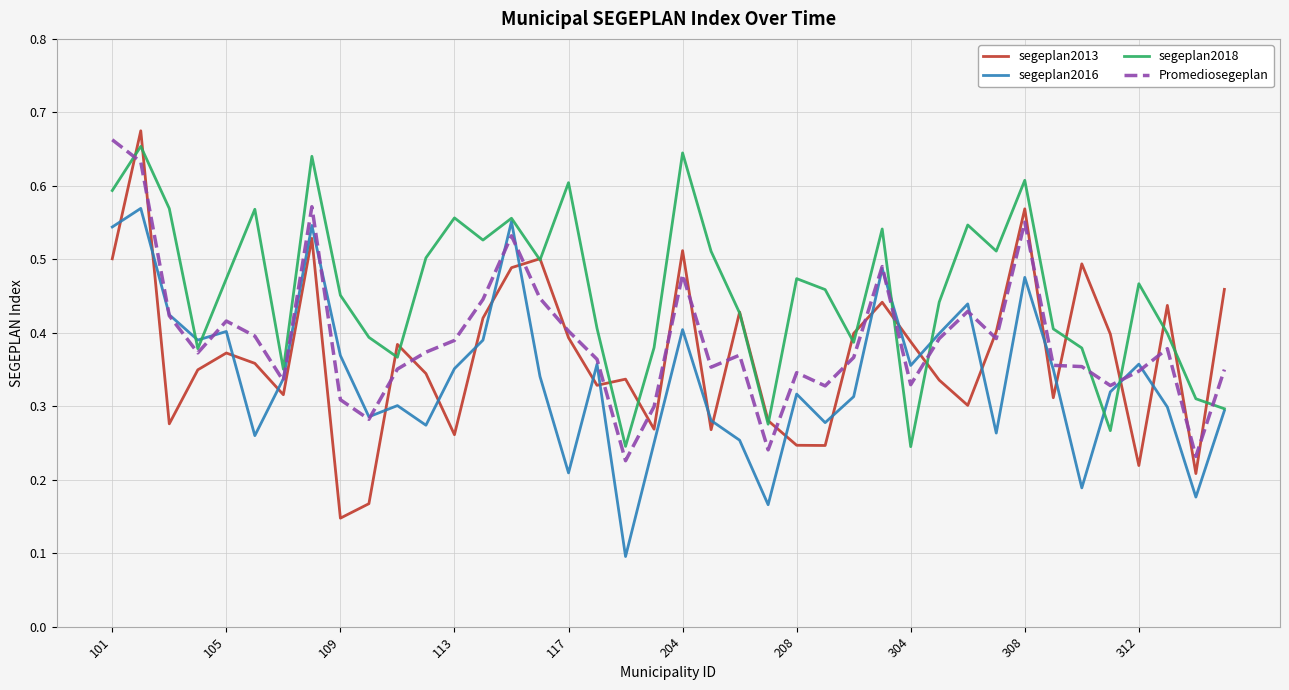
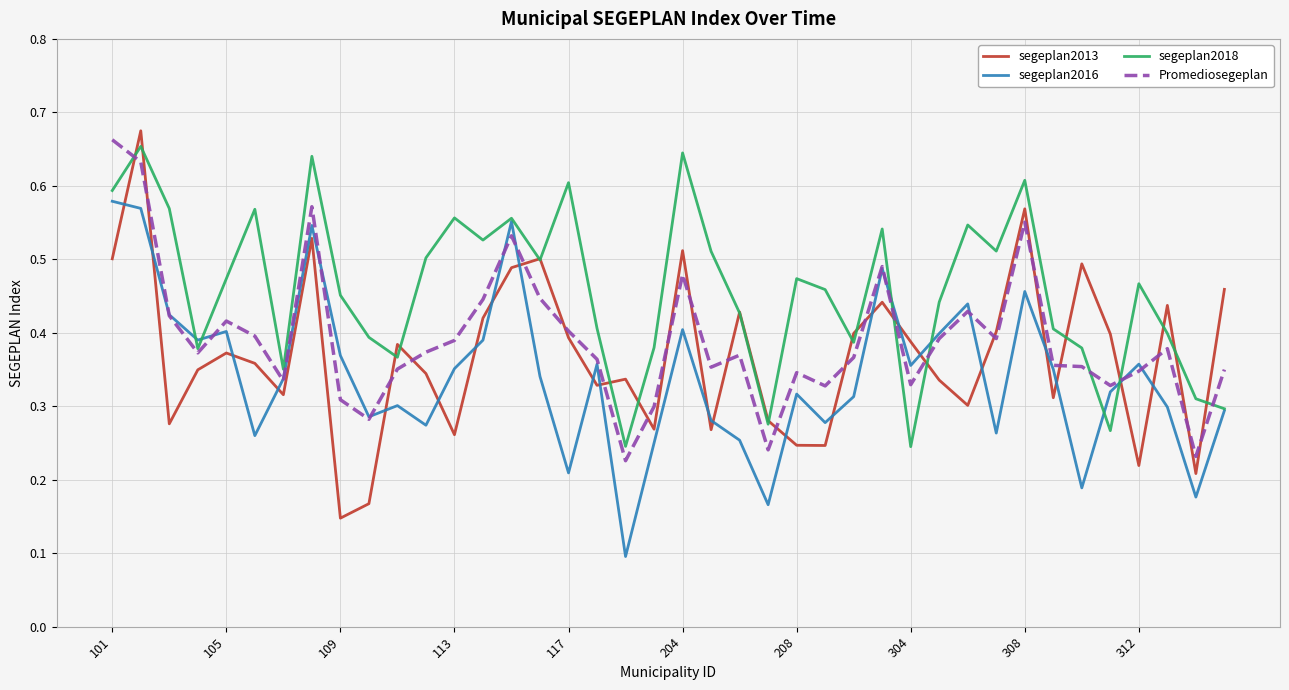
  {
    "segeplan2013": {
      "101": 0.50,
      "105": 0.37,
      "109": 0.15,
      "113": 0.26,
      "117": 0.39,
      "204": 0.51,
      "208": 0.25,
      "304": 0.39,
      "308": 0.57,
      "312": 0.22
    },
    "segeplan2016": {
-     "101": 0.54,
+     "101": 0.58,
      "105": 0.40,
      "109": 0.37,
      "113": 0.35,
      "117": 0.21,
      "204": 0.40,
      "208": 0.32,
      "304": 0.36,
-     "308": 0.48,
+     "308": 0.46,
      "312": 0.36
    },
    "segeplan2018": {
      "101": 0.59,
      "105": 0.47,
      "109": 0.45,
      "113": 0.56,
      "117": 0.60,
      "204": 0.64,
      "208": 0.47,
      "304": 0.25,
      "308": 0.61,
      "312": 0.47
    },
    "Promediosegeplan": {
      "101": 0.66,
      "105": 0.42,
      "109": 0.31,
      "113": 0.39,
      "117": 0.40,
      "204": 0.48,
      "208": 0.35,
      "304": 0.33,
      "308": 0.55,
      "312": 0.35
    }
  }
